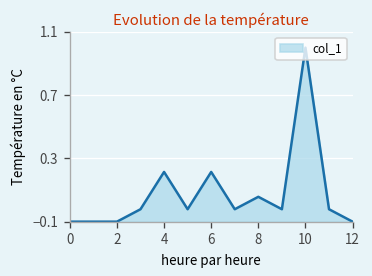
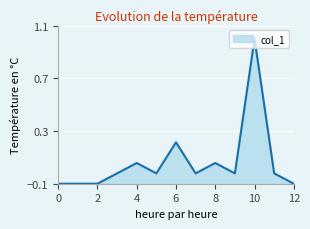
  {
    "0": -0.10,
    "2": -0.10,
-   "4": 0.21,
+   "4": 0.06,
    "6": 0.21,
    "8": 0.06,
    "12": -0.10
  }
